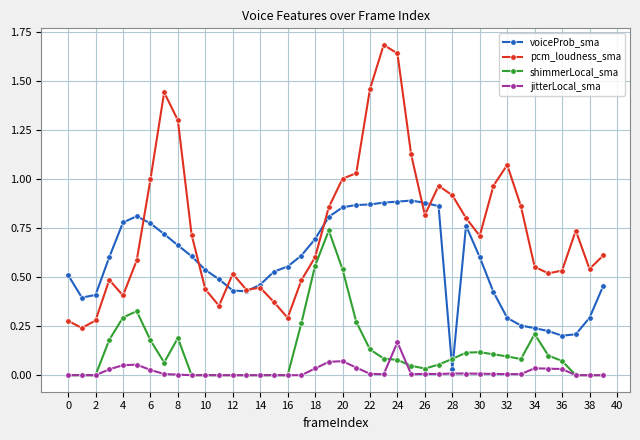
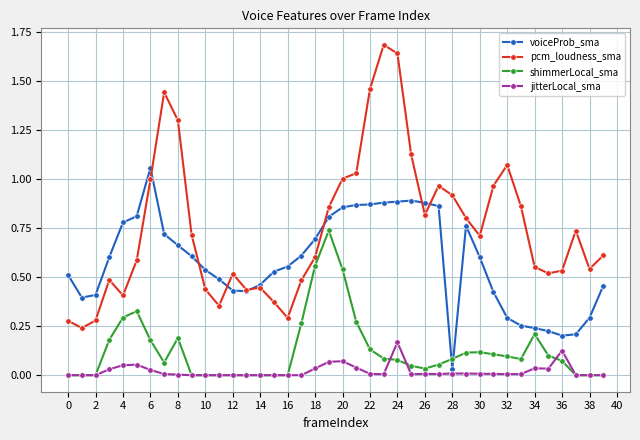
  {
    "voiceProb_sma": {
      "0": 0.51,
      "2": 0.41,
      "4": 0.78,
-     "6": 0.77,
+     "6": 1.06,
      "8": 0.66,
      "10": 0.54,
      "12": 0.43,
      "14": 0.46,
      "16": 0.55,
      "18": 0.69,
      "20": 0.86,
      "22": 0.87,
      "24": 0.88,
      "26": 0.88,
      "28": 0.03,
      "30": 0.60,
      "32": 0.29,
      "34": 0.24,
      "36": 0.20,
      "38": 0.29
    },
    "pcm_loudness_sma": {
      "0": 0.28,
      "2": 0.28,
      "4": 0.41,
      "6": 1.00,
      "8": 1.30,
      "10": 0.44,
      "12": 0.52,
      "14": 0.45,
      "16": 0.29,
      "18": 0.60,
      "20": 1.00,
      "22": 1.46,
      "24": 1.64,
      "26": 0.82,
      "28": 0.92,
      "30": 0.71,
      "32": 1.07,
      "34": 0.55,
      "36": 0.53,
      "38": 0.54
    },
    "shimmerLocal_sma": {
      "4": 0.29,
      "6": 0.18,
      "8": 0.19,
      "18": 0.56,
      "20": 0.54,
      "22": 0.13,
      "24": 0.08,
      "26": 0.03,
      "28": 0.08,
      "30": 0.12,
      "32": 0.10,
      "34": 0.21,
      "36": 0.07
    },
    "jitterLocal_sma": {
      "4": 0.05,
      "6": 0.03,
      "8": 0.00,
      "18": 0.03,
      "20": 0.07,
      "22": 0.01,
      "24": 0.17,
      "26": 0.01,
      "28": 0.01,
      "30": 0.01,
      "32": 0.01,
      "34": 0.04,
-     "36": 0.03
+     "36": 0.13
    }
  }
